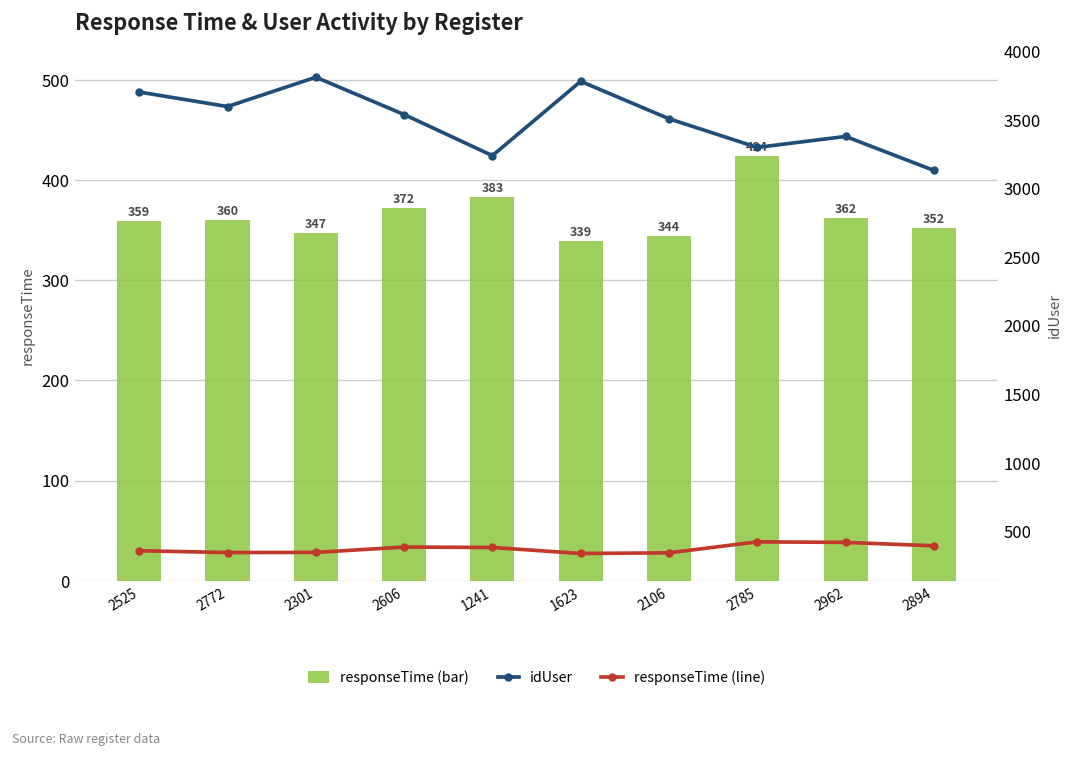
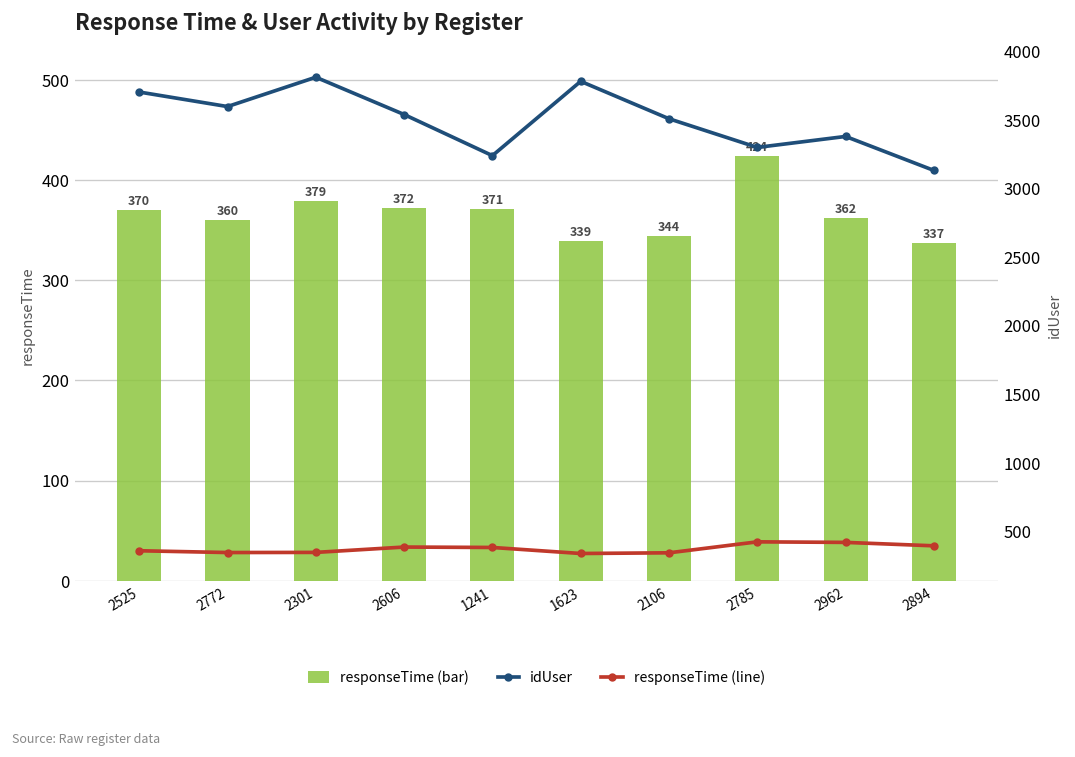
  {
    "responseTime (bar)": {
-     "2525": 359,
+     "2525": 370,
      "2772": 360,
-     "2301": 347,
+     "2301": 379,
      "2606": 372,
-     "1241": 383,
+     "1241": 371,
      "1623": 339,
      "2106": 344,
      "2962": 362,
-     "2894": 352
+     "2894": 337
    }
  }
